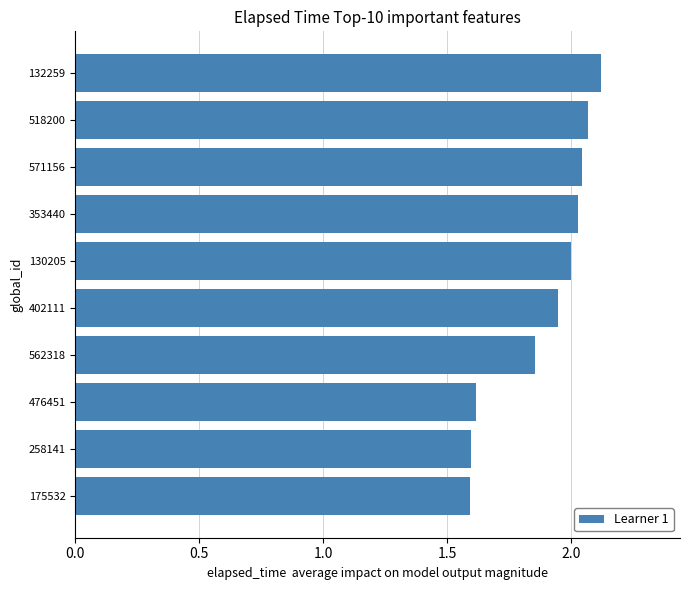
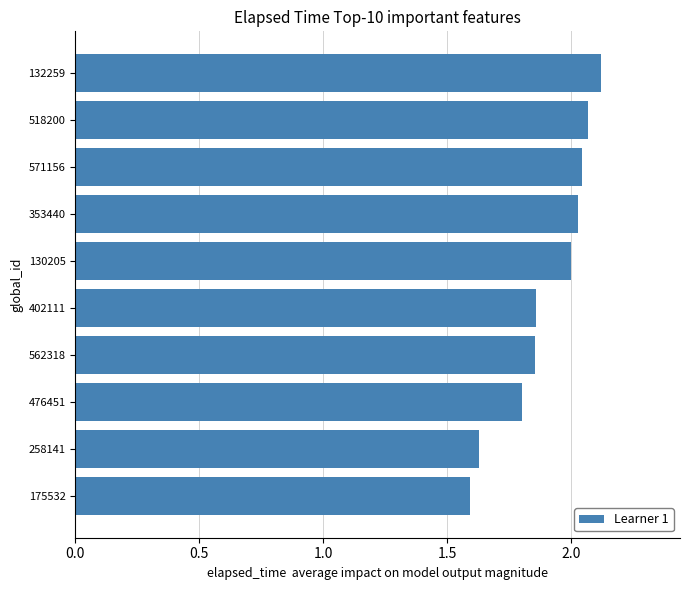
  {
    "132259": 2.12,
    "518200": 2.07,
    "571156": 2.04,
    "353440": 2.03,
    "130205": 2.00,
-   "402111": 1.95,
+   "402111": 1.86,
    "562318": 1.85,
-   "476451": 1.62,
-   "258141": 1.60,
+   "476451": 1.80,
+   "258141": 1.63,
    "175532": 1.59
  }
